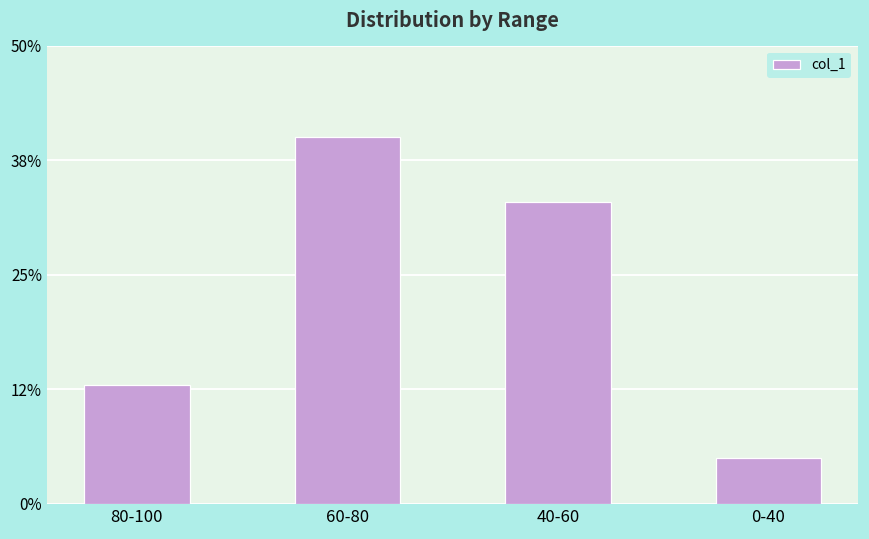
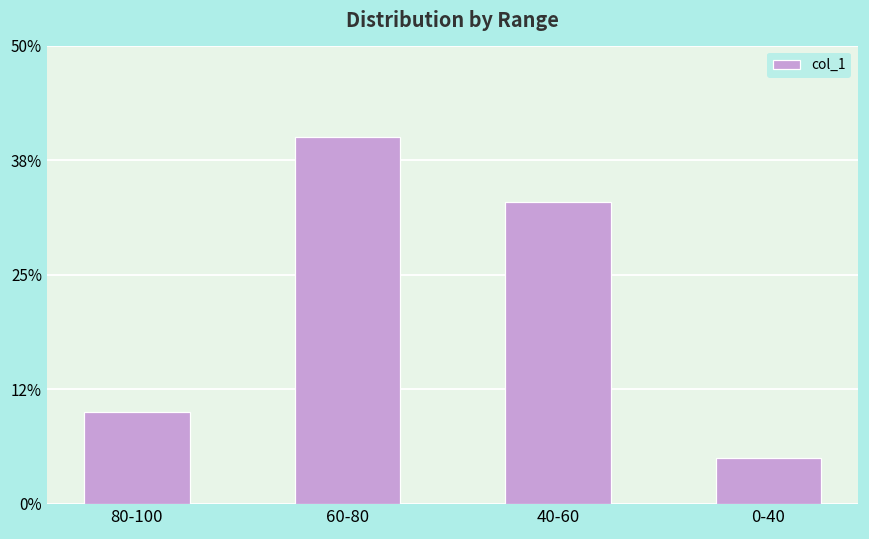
  {
-   "80-100": "13%",
+   "80-100": "10%",
    "60-80": "40%",
    "40-60": "33%",
    "0-40": "5%"
  }
